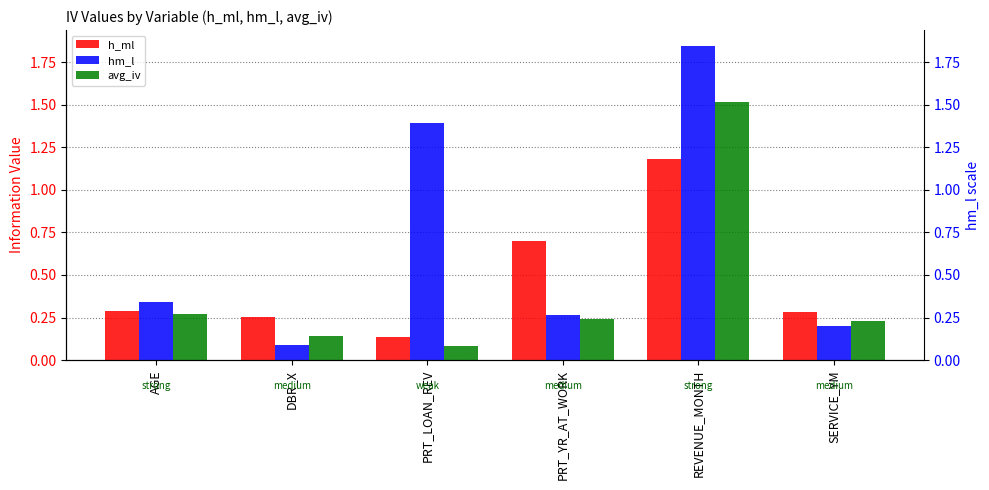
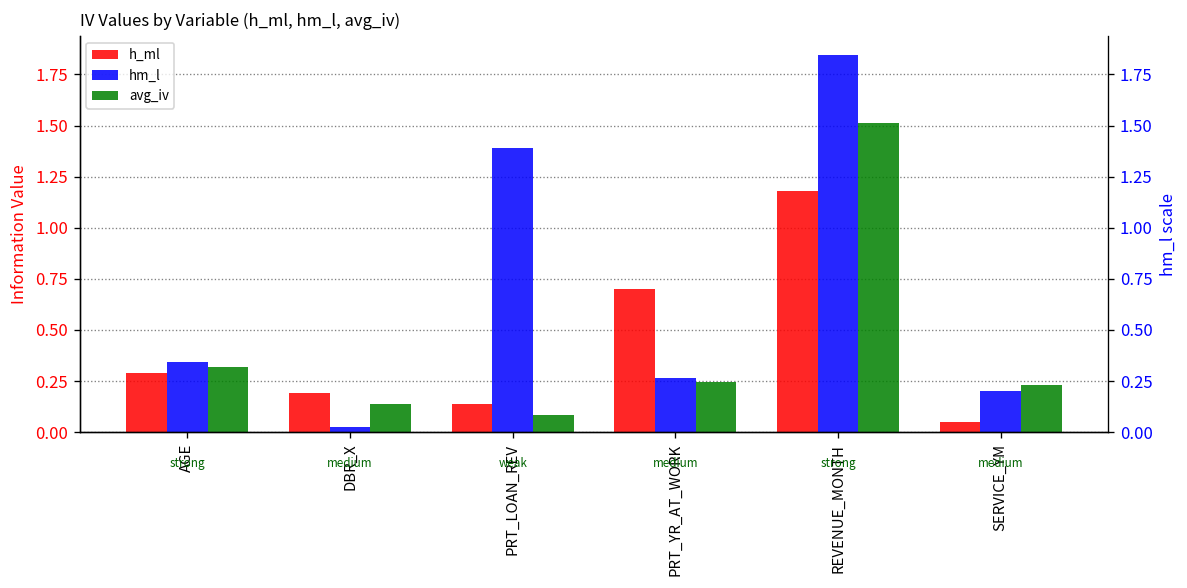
  {
    "h_ml": {
      "AGE": 0.29,
-     "DBR_X": 0.25,
+     "DBR_X": 0.19,
      "PRT_LOAN_REV": 0.14,
      "PRT_YR_AT_WORK": 0.70,
      "REVENUE_MONTH": 1.18,
-     "SERVICE_YM": 0.28
+     "SERVICE_YM": 0.05
    },
    "hm_l": {
      "AGE": 0.34,
-     "DBR_X": 0.09,
+     "DBR_X": 0.03,
      "PRT_LOAN_REV": 1.39,
      "PRT_YR_AT_WORK": 0.26,
      "REVENUE_MONTH": 1.85,
      "SERVICE_YM": 0.20
    },
    "avg_iv": {
-     "AGE": 0.27,
+     "AGE": 0.32,
      "DBR_X": 0.14,
      "PRT_LOAN_REV": 0.08,
      "PRT_YR_AT_WORK": 0.24,
      "REVENUE_MONTH": 1.51,
      "SERVICE_YM": 0.23
    }
  }
